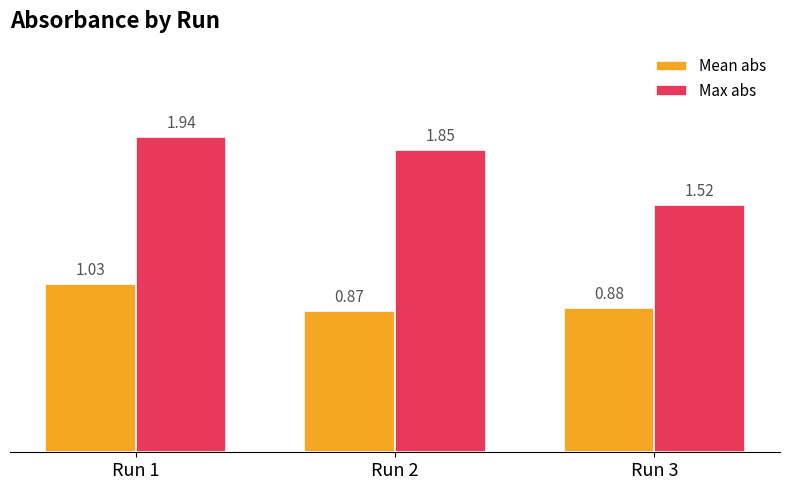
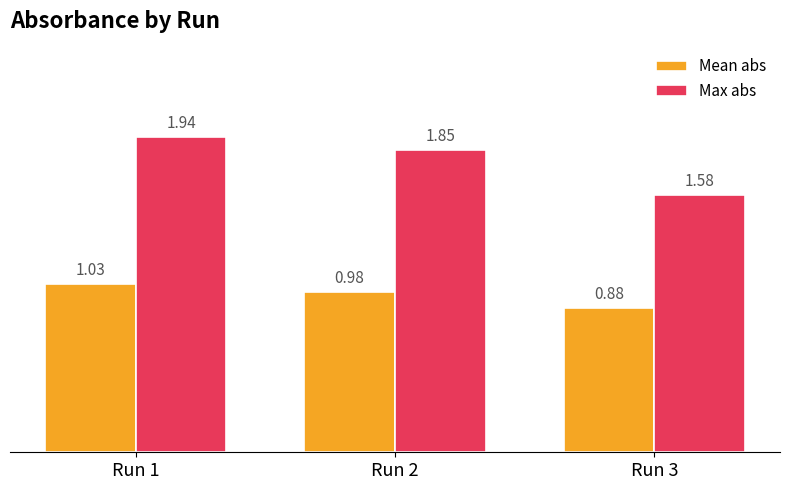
  {
    "Mean abs": {
      "Run 1": 1.03,
-     "Run 2": 0.87,
+     "Run 2": 0.98,
      "Run 3": 0.88
    },
    "Max abs": {
      "Run 1": 1.94,
      "Run 2": 1.85,
-     "Run 3": 1.52
+     "Run 3": 1.58
    }
  }
